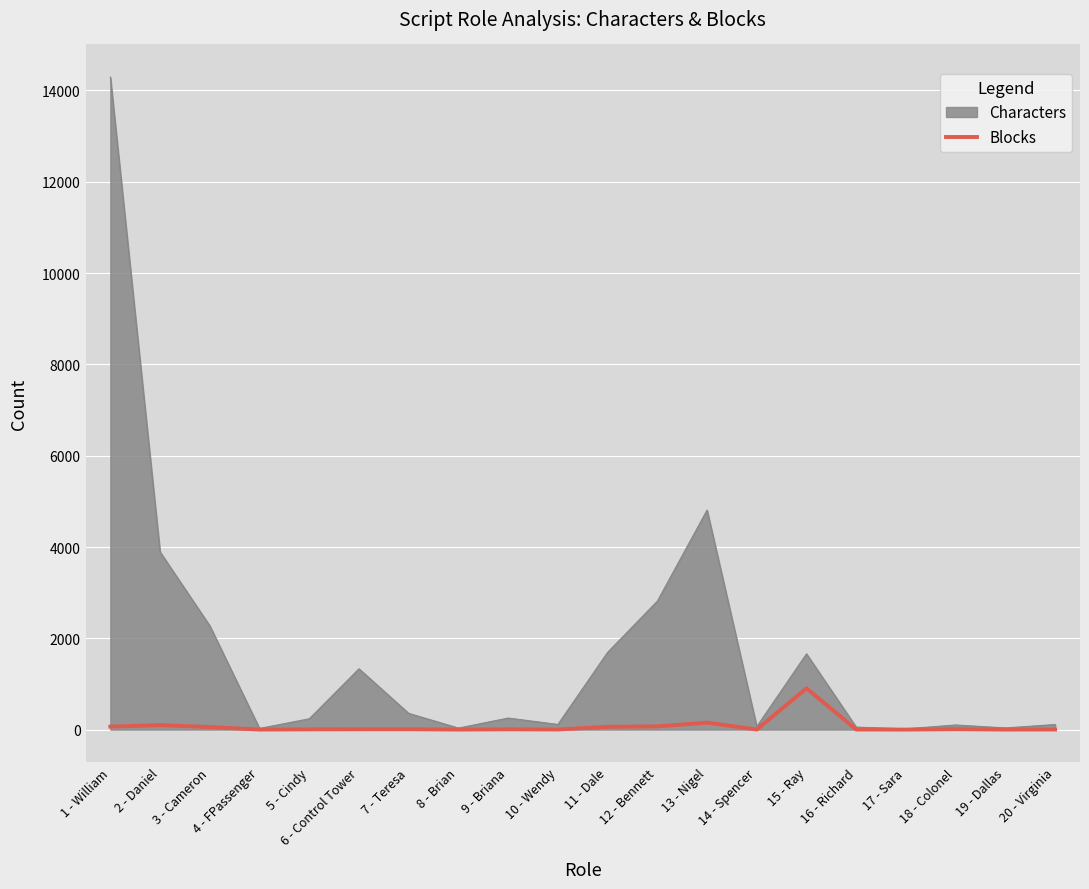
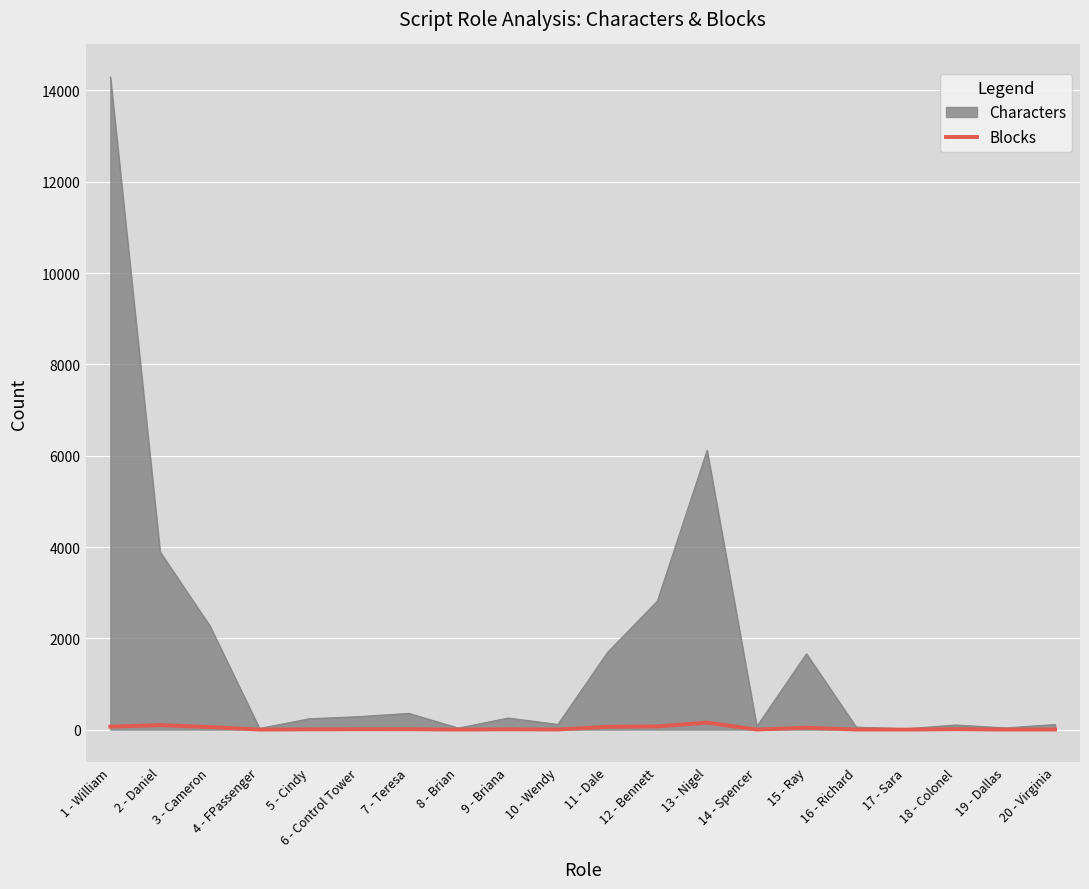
  {
    "Characters": {
      "1 - William": 14300,
      "2 - Daniel": 3900,
      "3 - Cameron": 2300,
      "5 - Cindy": 200,
-     "6 - Control Tower": 1300,
+     "6 - Control Tower": 300,
      "7 - Teresa": 400,
      "9 - Briana": 300,
      "10 - Wendy": 100,
      "11 - Dale": 1700,
      "12 - Bennett": 2800,
-     "13 - Nigel": 4800,
+     "13 - Nigel": 6100,
      "14 - Spencer": 100,
      "15 - Ray": 1700,
      "18 - Colonel": 100,
      "20 - Virginia": 100
    },
    "Blocks": {
      "1 - William": 100,
      "2 - Daniel": 100,
      "3 - Cameron": 100,
      "5 - Cindy": 0,
      "6 - Control Tower": 0,
      "7 - Teresa": 0,
      "9 - Briana": 0,
      "10 - Wendy": 0,
      "11 - Dale": 100,
      "12 - Bennett": 100,
      "13 - Nigel": 200,
      "14 - Spencer": 0,
-     "15 - Ray": 900,
+     "15 - Ray": 0,
      "18 - Colonel": 0,
      "20 - Virginia": 0
    }
  }
